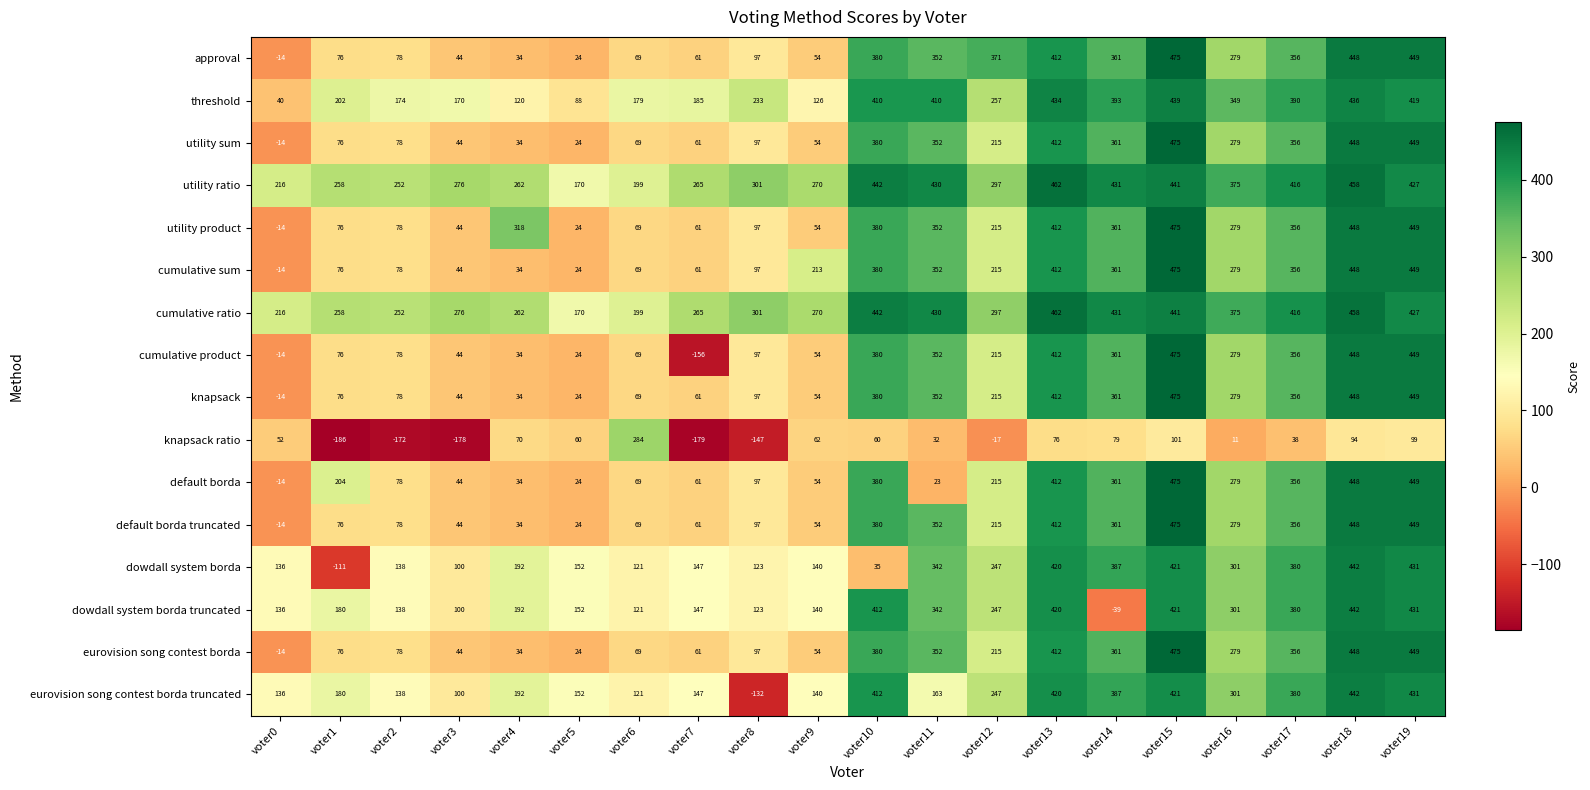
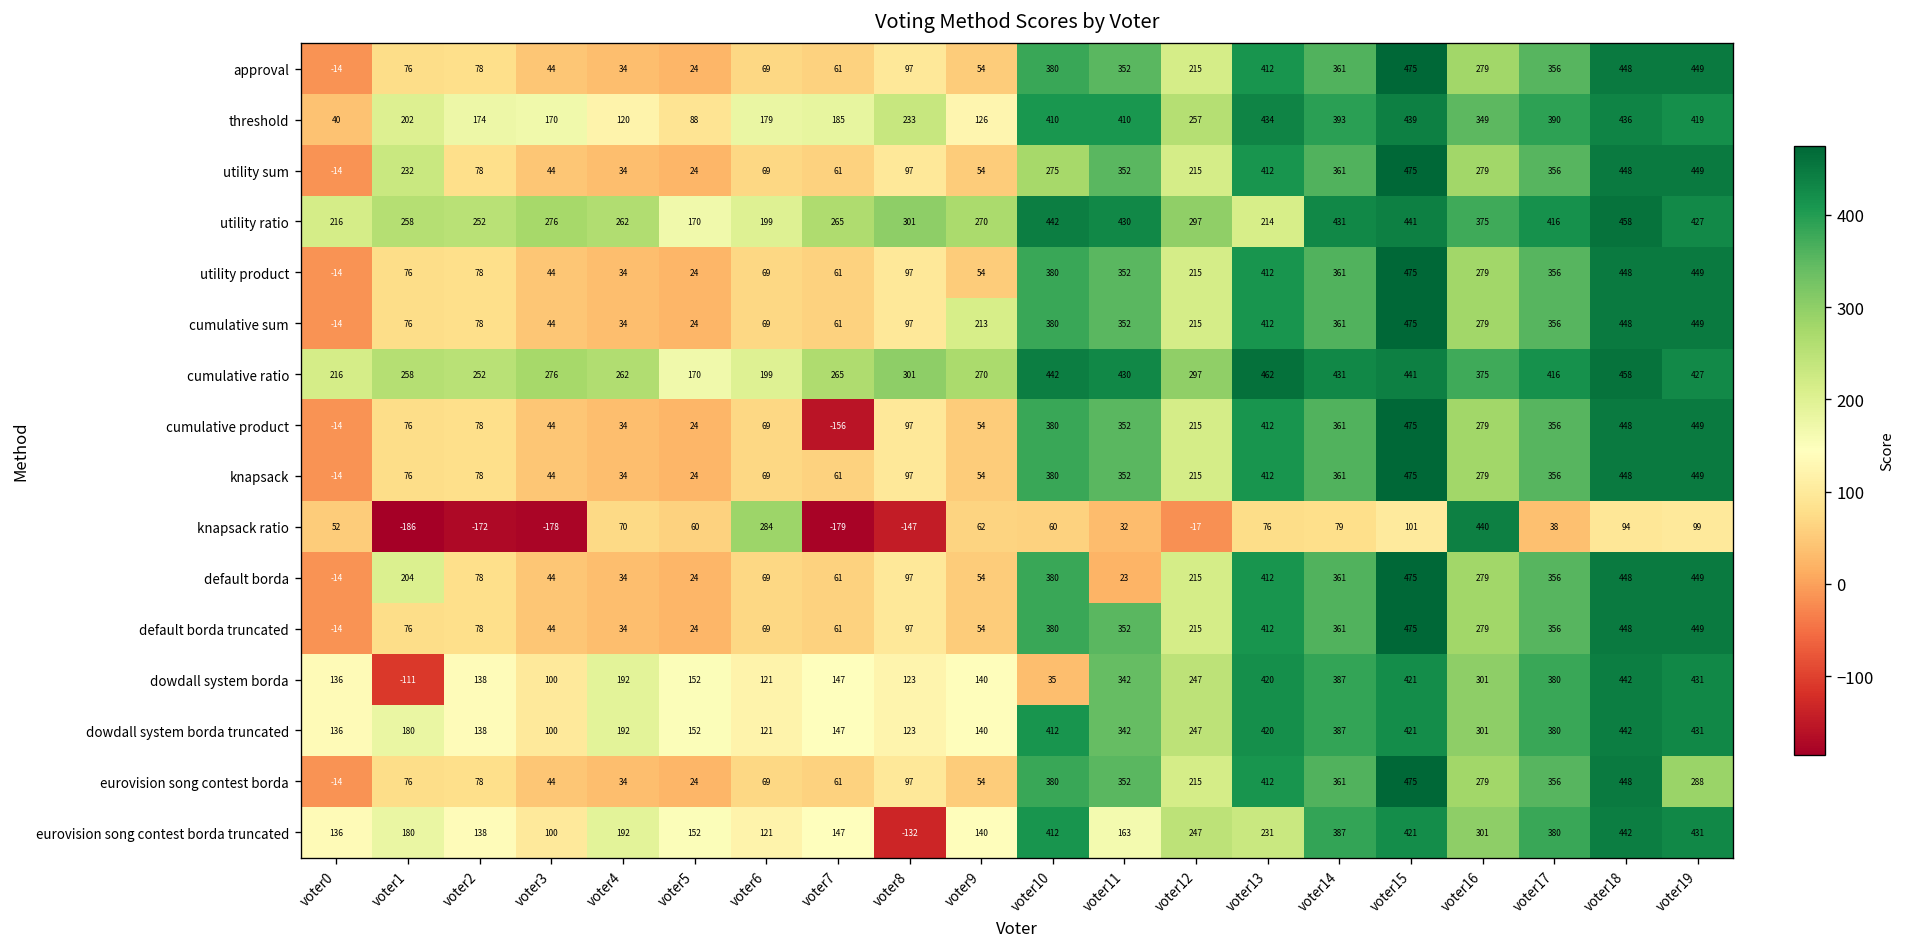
  {
    "approval": {
      "voter0": -14,
      "voter1": 76,
      "voter2": 78,
      "voter3": 44,
      "voter4": 34,
      "voter5": 24,
      "voter6": 69,
      "voter7": 61,
      "voter8": 97,
      "voter9": 54,
      "voter10": 380,
      "voter11": 352,
-     "voter12": 371,
+     "voter12": 215,
      "voter13": 412,
      "voter14": 361,
      "voter15": 475,
      "voter16": 279,
      "voter17": 356,
      "voter18": 448,
      "voter19": 449
    },
    "utility sum": {
      "voter0": -14,
-     "voter1": 76,
+     "voter1": 232,
      "voter2": 78,
      "voter3": 44,
      "voter4": 34,
      "voter5": 24,
      "voter6": 69,
      "voter7": 61,
      "voter8": 97,
      "voter9": 54,
-     "voter10": 380,
+     "voter10": 275,
      "voter11": 352,
      "voter12": 215,
      "voter13": 412,
      "voter14": 361,
      "voter15": 475,
      "voter16": 279,
      "voter17": 356,
      "voter18": 448,
      "voter19": 449
    },
    "utility ratio": {
      "voter0": 216,
      "voter1": 258,
      "voter2": 252,
      "voter3": 276,
      "voter4": 262,
      "voter5": 170,
      "voter6": 199,
      "voter7": 265,
      "voter8": 301,
      "voter9": 270,
      "voter10": 442,
      "voter11": 430,
      "voter12": 297,
-     "voter13": 462,
+     "voter13": 214,
      "voter14": 431,
      "voter15": 441,
      "voter16": 375,
      "voter17": 416,
      "voter18": 458,
      "voter19": 427
    },
    "utility product": {
      "voter0": -14,
      "voter1": 76,
      "voter2": 78,
      "voter3": 44,
-     "voter4": 318,
+     "voter4": 34,
      "voter5": 24,
      "voter6": 69,
      "voter7": 61,
      "voter8": 97,
      "voter9": 54,
      "voter10": 380,
      "voter11": 352,
      "voter12": 215,
      "voter13": 412,
      "voter14": 361,
      "voter15": 475,
      "voter16": 279,
      "voter17": 356,
      "voter18": 448,
      "voter19": 449
    },
    "knapsack ratio": {
      "voter0": 52,
      "voter1": -186,
      "voter2": -172,
      "voter3": -178,
      "voter4": 70,
      "voter5": 60,
      "voter6": 284,
      "voter7": -179,
      "voter8": -147,
      "voter9": 62,
      "voter10": 60,
      "voter11": 32,
      "voter12": -17,
      "voter13": 76,
      "voter14": 79,
      "voter15": 101,
-     "voter16": 11,
+     "voter16": 440,
      "voter17": 38,
      "voter18": 94,
      "voter19": 99
    },
    "dowdall system borda truncated": {
      "voter0": 136,
      "voter1": 180,
      "voter2": 138,
      "voter3": 100,
      "voter4": 192,
      "voter5": 152,
      "voter6": 121,
      "voter7": 147,
      "voter8": 123,
      "voter9": 140,
      "voter10": 412,
      "voter11": 342,
      "voter12": 247,
      "voter13": 420,
-     "voter14": -39,
+     "voter14": 387,
      "voter15": 421,
      "voter16": 301,
      "voter17": 380,
      "voter18": 442,
      "voter19": 431
    },
    "eurovision song contest borda": {
      "voter0": -14,
      "voter1": 76,
      "voter2": 78,
      "voter3": 44,
      "voter4": 34,
      "voter5": 24,
      "voter6": 69,
      "voter7": 61,
      "voter8": 97,
      "voter9": 54,
      "voter10": 380,
      "voter11": 352,
      "voter12": 215,
      "voter13": 412,
      "voter14": 361,
      "voter15": 475,
      "voter16": 279,
      "voter17": 356,
      "voter18": 448,
-     "voter19": 449
+     "voter19": 288
    },
    "eurovision song contest borda truncated": {
      "voter0": 136,
      "voter1": 180,
      "voter2": 138,
      "voter3": 100,
      "voter4": 192,
      "voter5": 152,
      "voter6": 121,
      "voter7": 147,
      "voter8": -132,
      "voter9": 140,
      "voter10": 412,
      "voter11": 163,
      "voter12": 247,
-     "voter13": 420,
+     "voter13": 231,
      "voter14": 387,
      "voter15": 421,
      "voter16": 301,
      "voter17": 380,
      "voter18": 442,
      "voter19": 431
    }
  }
